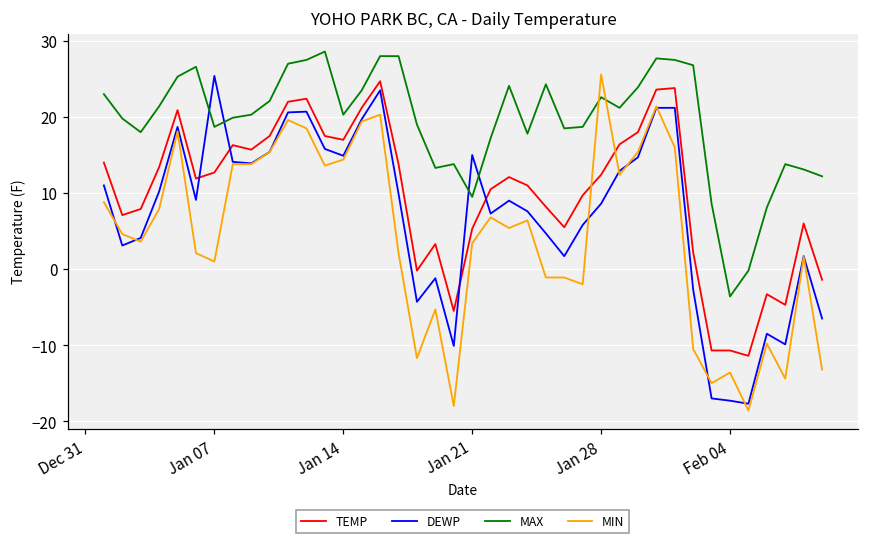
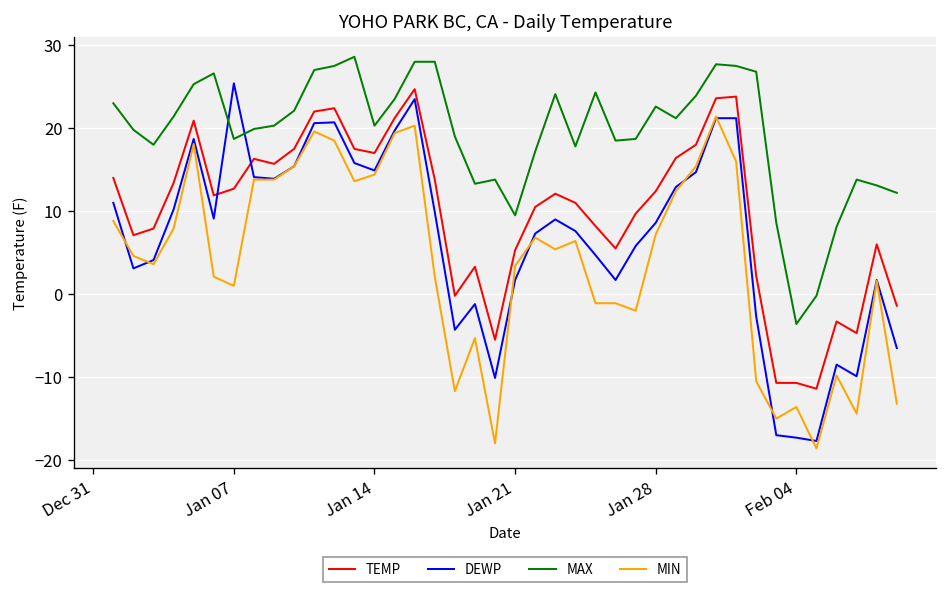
  {
    "TEMP": {
      "Jan 07": 13,
      "Jan 14": 17,
      "Jan 21": 5,
      "Jan 28": 12,
      "Feb 04": -11
    },
    "DEWP": {
      "Jan 07": 25,
      "Jan 14": 15,
-     "Jan 21": 15,
+     "Jan 21": 2,
      "Jan 28": 9,
      "Feb 04": -17
    },
    "MAX": {
      "Jan 07": 19,
      "Jan 14": 20,
      "Jan 21": 10,
      "Jan 28": 23,
      "Feb 04": -4
    },
    "MIN": {
      "Jan 07": 1,
      "Jan 14": 14,
      "Jan 21": 3,
-     "Jan 28": 26,
+     "Jan 28": 7,
      "Feb 04": -14
    }
  }
